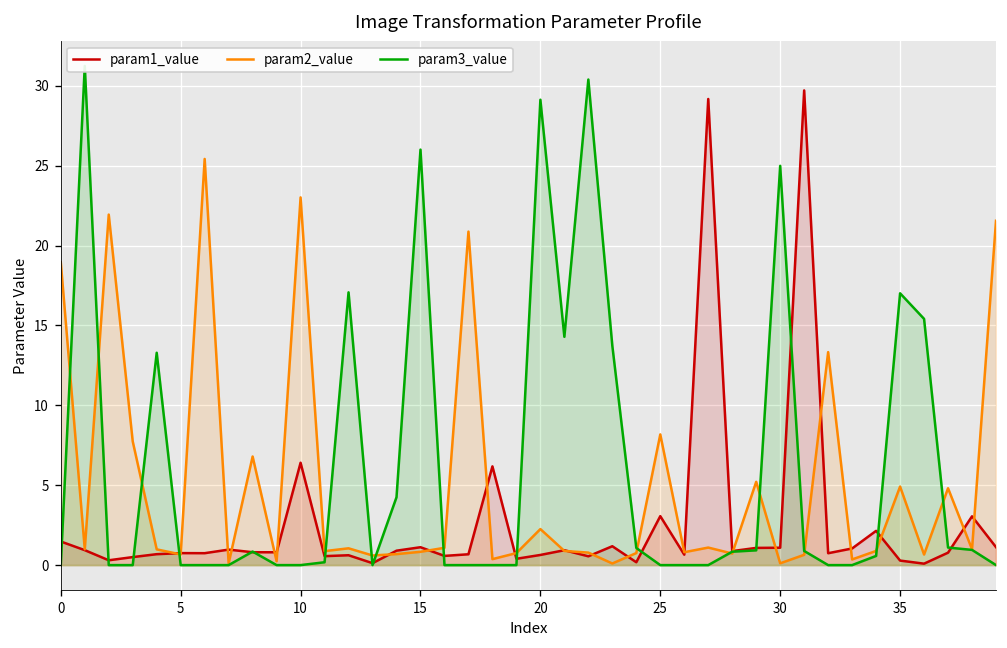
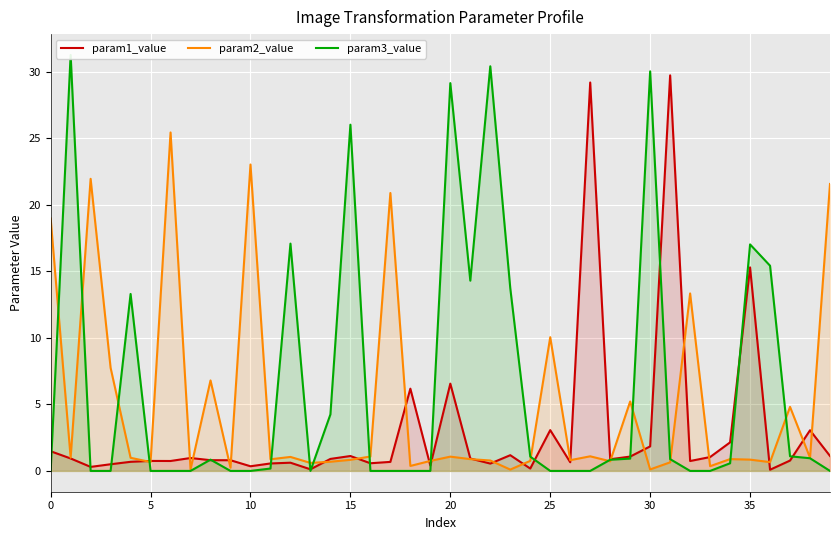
  {
    "param1_value": {
      "0": 1.5,
-     "10": 6.4,
+     "10": 0.4,
      "15": 1.1,
-     "20": 0.6,
+     "20": 6.6,
      "25": 3.1,
-     "30": 1.1,
-     "35": 0.3
+     "30": 1.8,
+     "35": 15.3
    },
    "param2_value": {
      "0": 19.0,
      "10": 23.0,
      "15": 0.8,
-     "20": 2.3,
-     "25": 8.2,
+     "20": 1.1,
+     "25": 10.0,
      "30": 0.1,
-     "35": 4.9
+     "35": 0.8
    },
    "param3_value": {
      "0": 0.0,
      "5": 0.0,
      "10": 0.0,
      "15": 26.0,
      "20": 29.1,
      "25": 0.0,
-     "30": 25.0,
+     "30": 30.0,
      "35": 17.0
    }
  }
